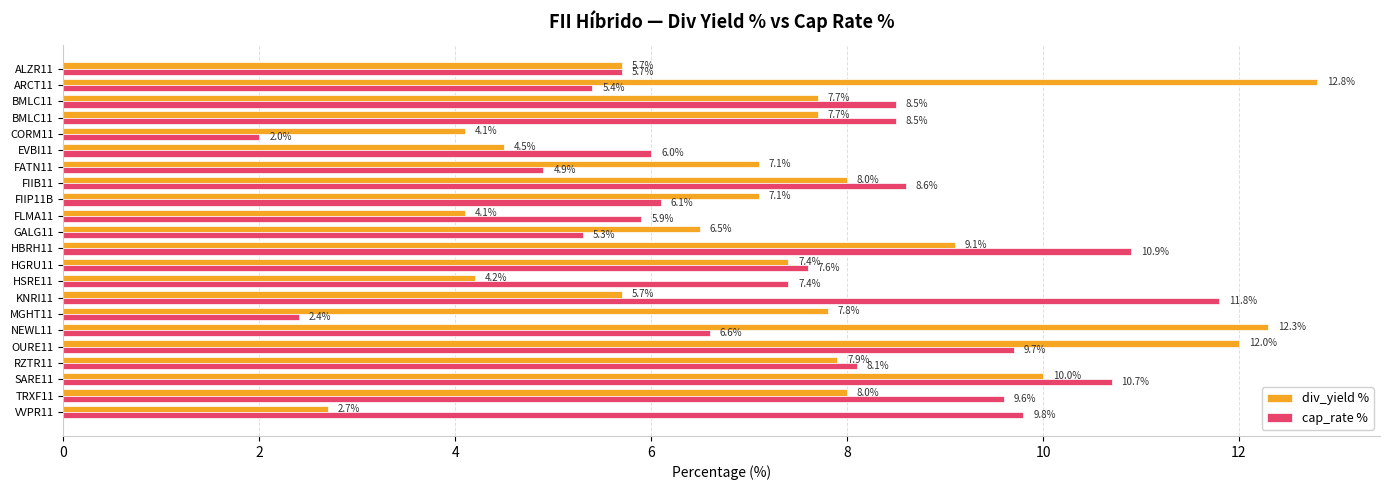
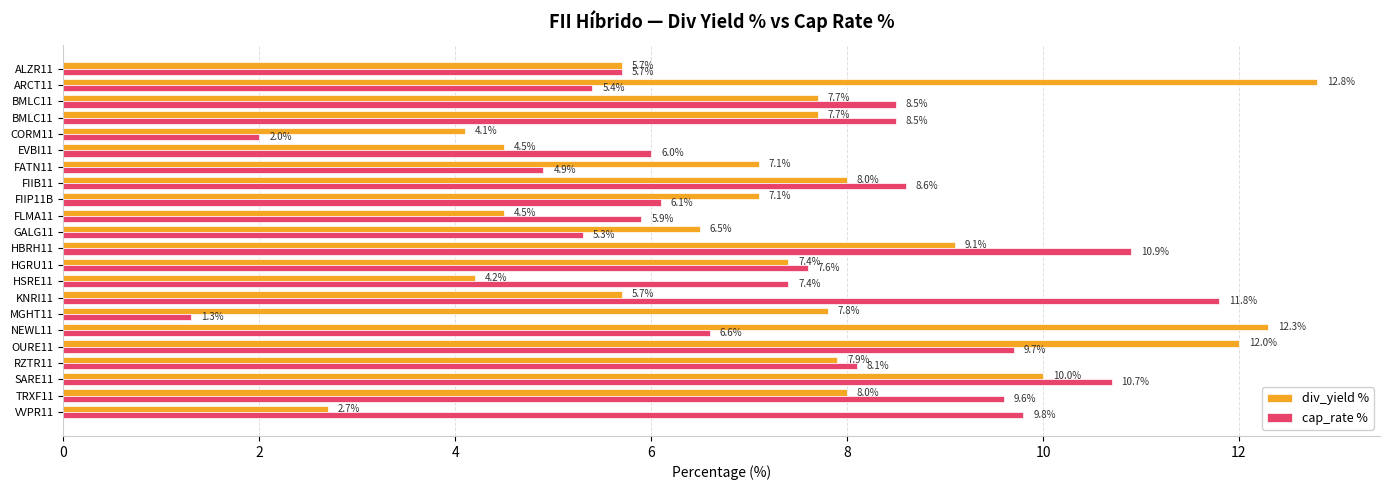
  {
    "div_yield %": {
      "ARCT11": "12.8%",
      "CORM11": "4.1%",
      "EVBI11": "4.5%",
      "FATN11": "7.1%",
      "FIIB11": "8.0%",
      "FIIP11B": "7.1%",
-     "FLMA11": "4.1%",
+     "FLMA11": "4.5%",
      "GALG11": "6.5%",
      "HBRH11": "9.1%",
      "HGRU11": "7.4%",
      "HSRE11": "4.2%",
      "KNRI11": "5.7%",
      "MGHT11": "7.8%",
      "NEWL11": "12.3%",
      "OURE11": "12.0%",
      "RZTR11": "7.9%",
      "SARE11": "10.0%",
      "TRXF11": "8.0%",
      "VVPR11": "2.7%"
    },
    "cap_rate %": {
      "ARCT11": "5.4%",
      "CORM11": "2.0%",
      "EVBI11": "6.0%",
      "FATN11": "4.9%",
      "FIIB11": "8.6%",
      "FIIP11B": "6.1%",
      "FLMA11": "5.9%",
      "GALG11": "5.3%",
      "HBRH11": "10.9%",
      "HGRU11": "7.6%",
      "HSRE11": "7.4%",
      "KNRI11": "11.8%",
-     "MGHT11": "2.4%",
+     "MGHT11": "1.3%",
      "NEWL11": "6.6%",
      "OURE11": "9.7%",
      "RZTR11": "8.1%",
      "SARE11": "10.7%",
      "TRXF11": "9.6%",
      "VVPR11": "9.8%"
    }
  }
